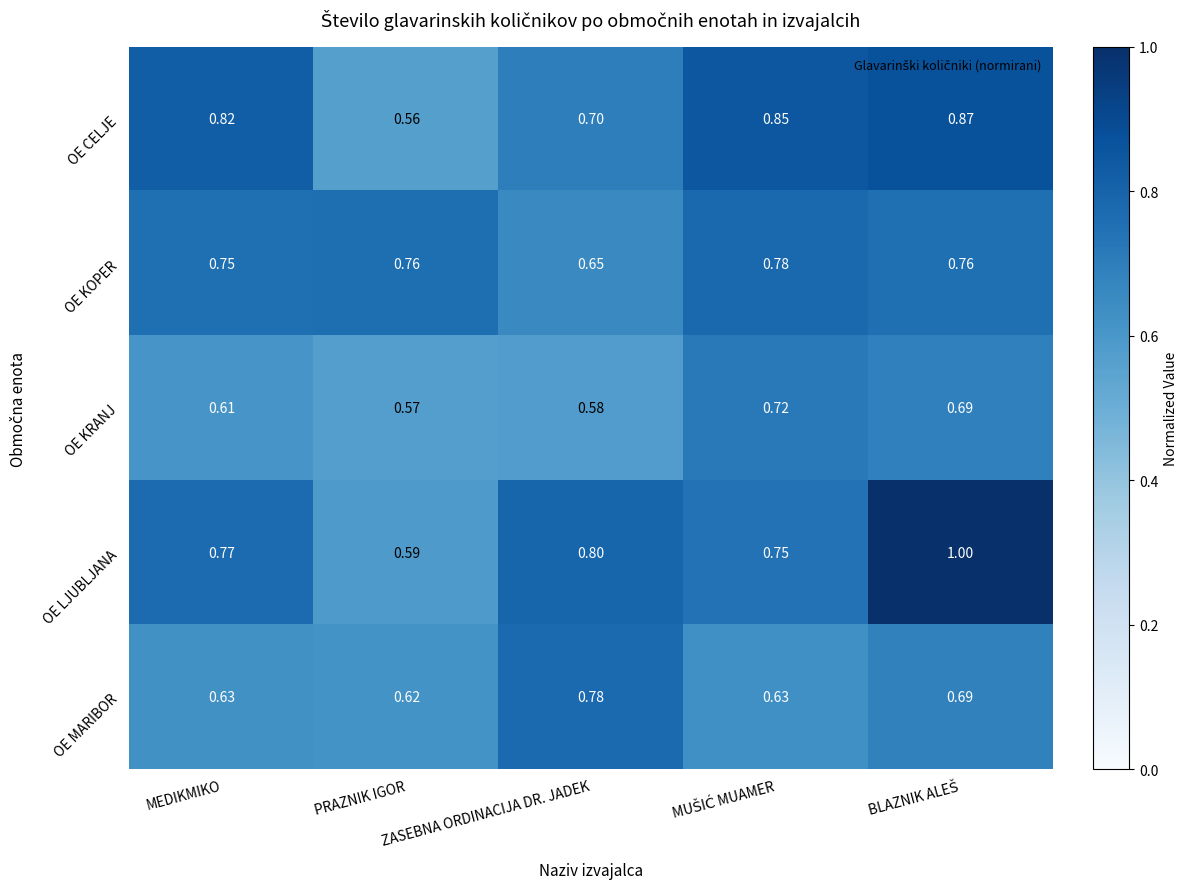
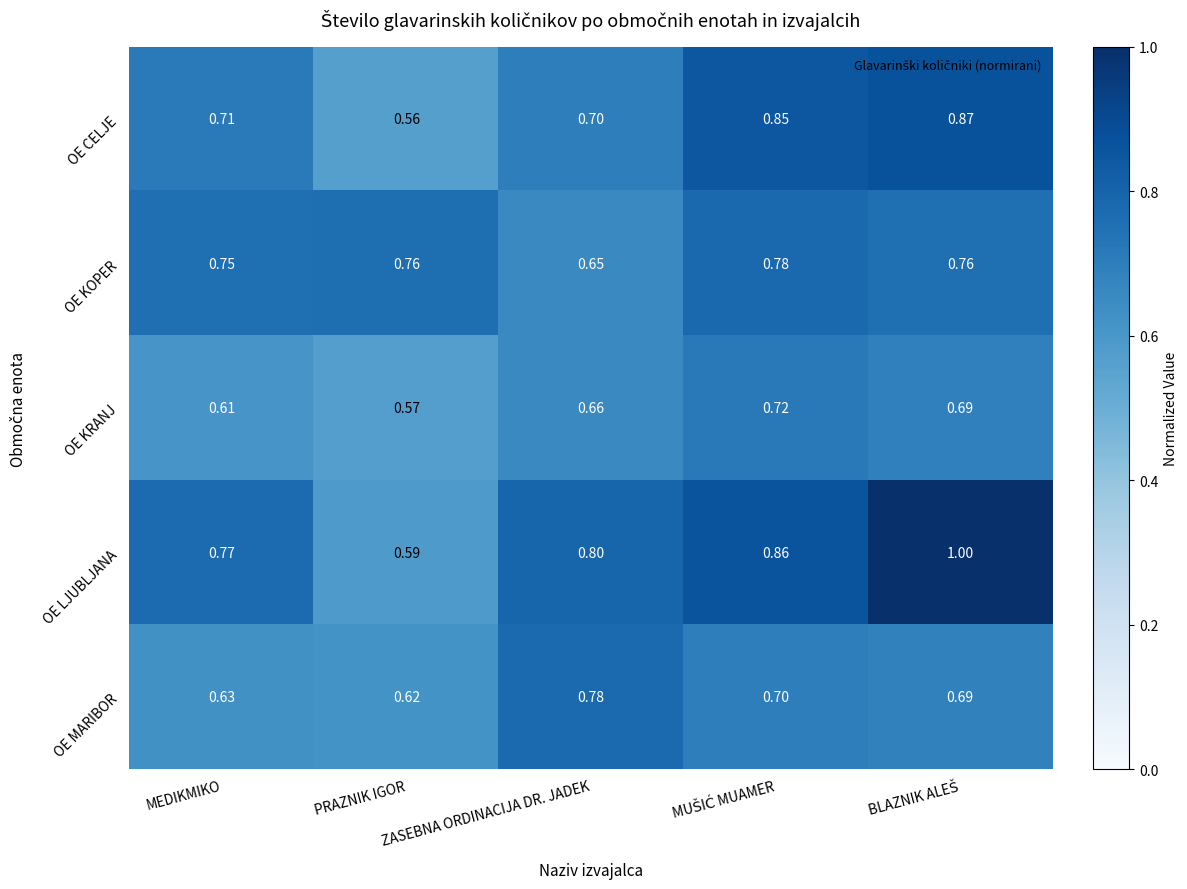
  {
    "OE CELJE": {
-     "MEDIKMIKO": 0.82,
+     "MEDIKMIKO": 0.71,
      "PRAZNIK IGOR": 0.56,
      "ZASEBNA ORDINACIJA DR. JADEK": 0.70,
      "MUŠIĆ MUAMER": 0.85,
      "BLAZNIK ALEŠ": 0.87
    },
    "OE KOPER": {
      "MEDIKMIKO": 0.75,
      "PRAZNIK IGOR": 0.76,
      "ZASEBNA ORDINACIJA DR. JADEK": 0.65,
      "MUŠIĆ MUAMER": 0.78,
      "BLAZNIK ALEŠ": 0.76
    },
    "OE KRANJ": {
      "MEDIKMIKO": 0.61,
      "PRAZNIK IGOR": 0.57,
-     "ZASEBNA ORDINACIJA DR. JADEK": 0.58,
+     "ZASEBNA ORDINACIJA DR. JADEK": 0.66,
      "MUŠIĆ MUAMER": 0.72,
      "BLAZNIK ALEŠ": 0.69
    },
    "OE LJUBLJANA": {
      "MEDIKMIKO": 0.77,
      "PRAZNIK IGOR": 0.59,
      "ZASEBNA ORDINACIJA DR. JADEK": 0.80,
-     "MUŠIĆ MUAMER": 0.75,
+     "MUŠIĆ MUAMER": 0.86,
      "BLAZNIK ALEŠ": 1.00
    },
    "OE MARIBOR": {
      "MEDIKMIKO": 0.63,
      "PRAZNIK IGOR": 0.62,
      "ZASEBNA ORDINACIJA DR. JADEK": 0.78,
-     "MUŠIĆ MUAMER": 0.63,
+     "MUŠIĆ MUAMER": 0.70,
      "BLAZNIK ALEŠ": 0.69
    }
  }
